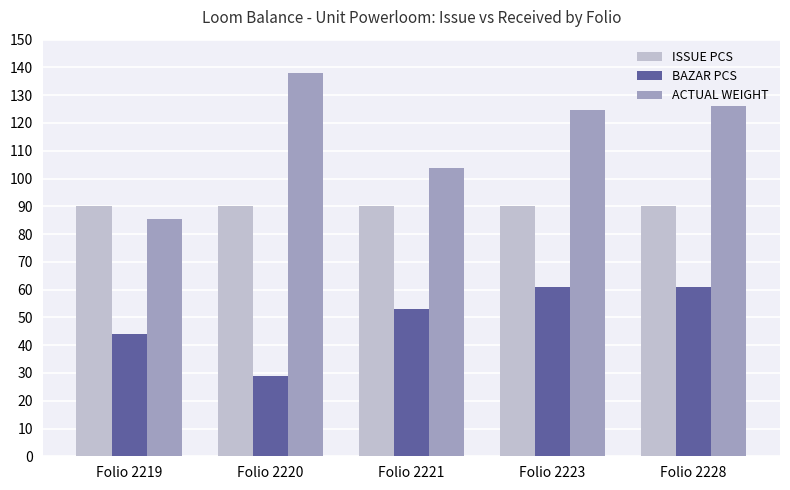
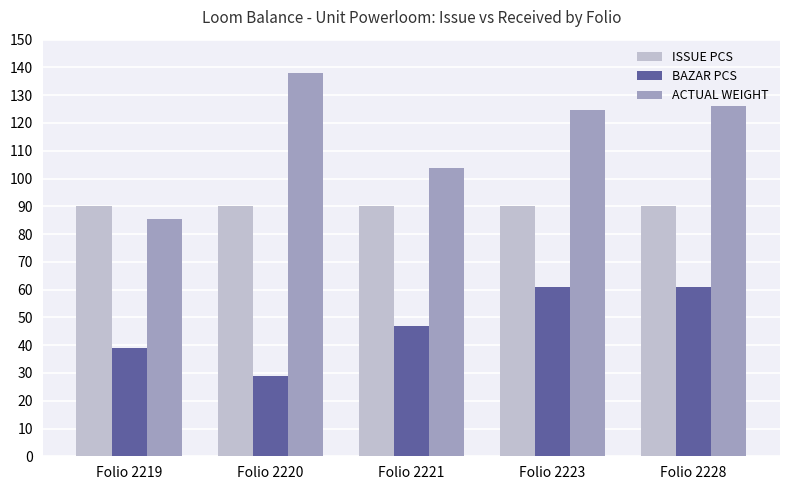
  {
    "BAZAR PCS": {
-     "Folio 2219": 44,
+     "Folio 2219": 39,
      "Folio 2220": 29,
-     "Folio 2221": 53,
+     "Folio 2221": 47,
      "Folio 2223": 61,
      "Folio 2228": 61
    }
  }
